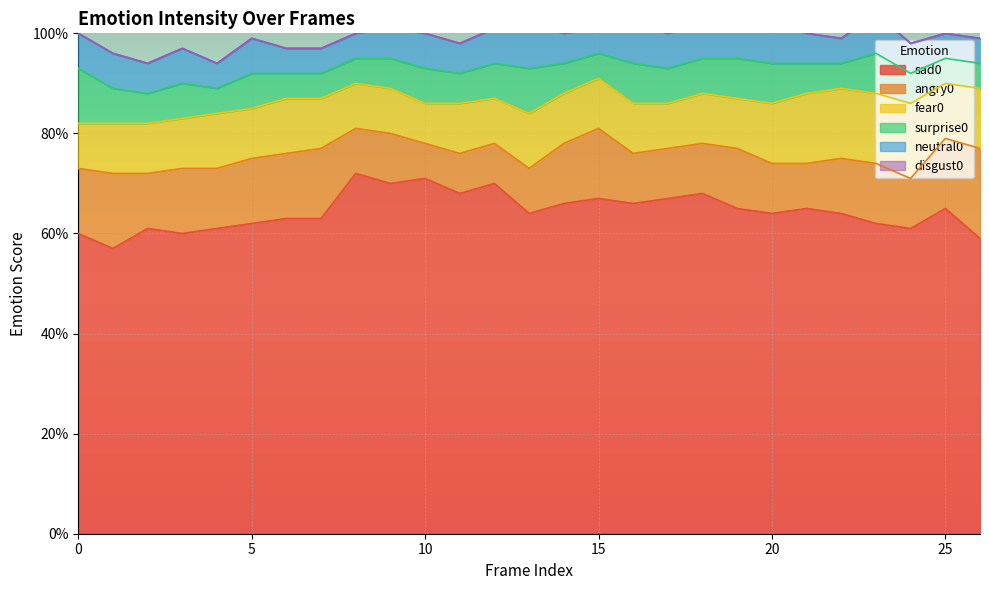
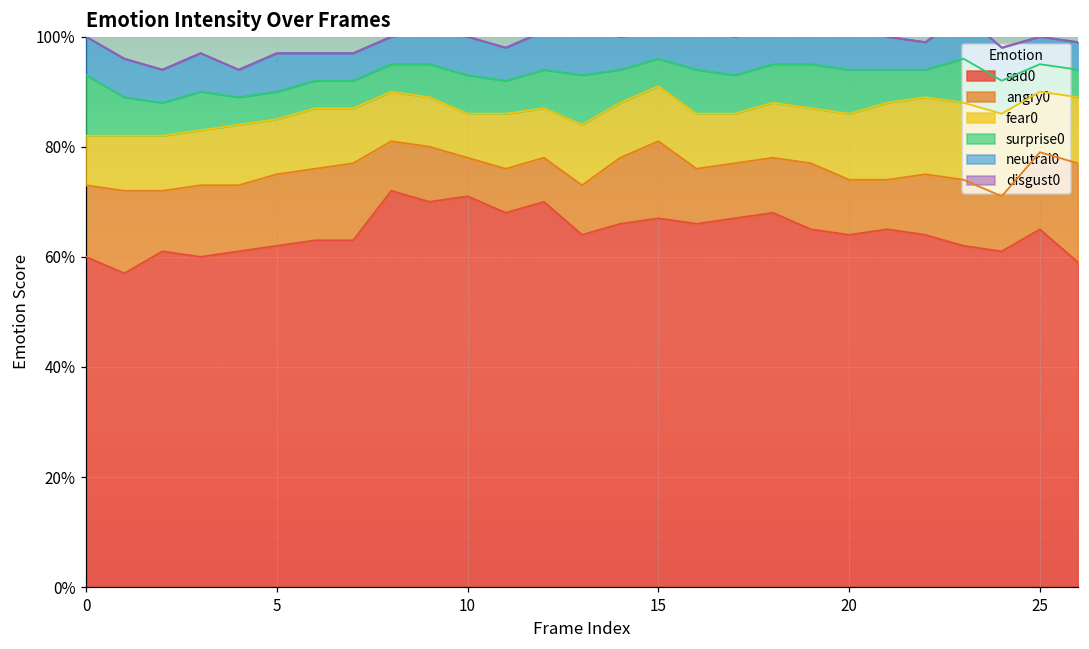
  {
    "fear0": {
      "0": "9%",
      "5": "10%",
      "10": "8%",
      "15": "10%",
      "20": "12%"
    },
    "surprise0": {
      "0": "11%",
-     "5": "7%",
+     "5": "5%",
      "10": "7%",
      "15": "5%",
      "20": "8%"
    }
  }
